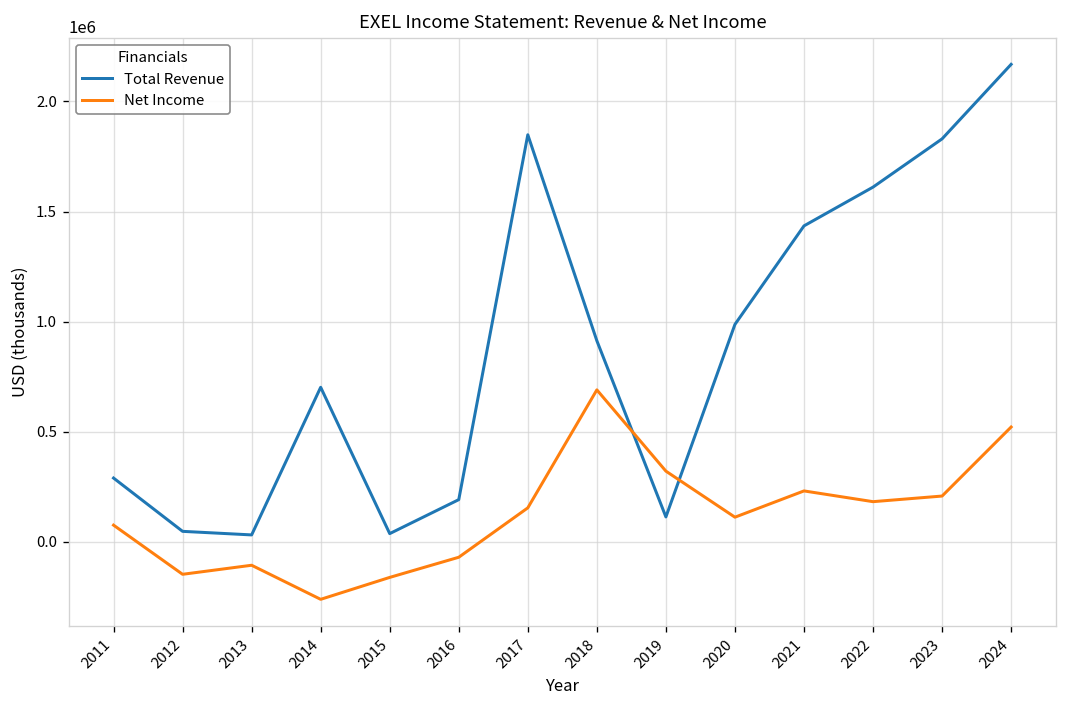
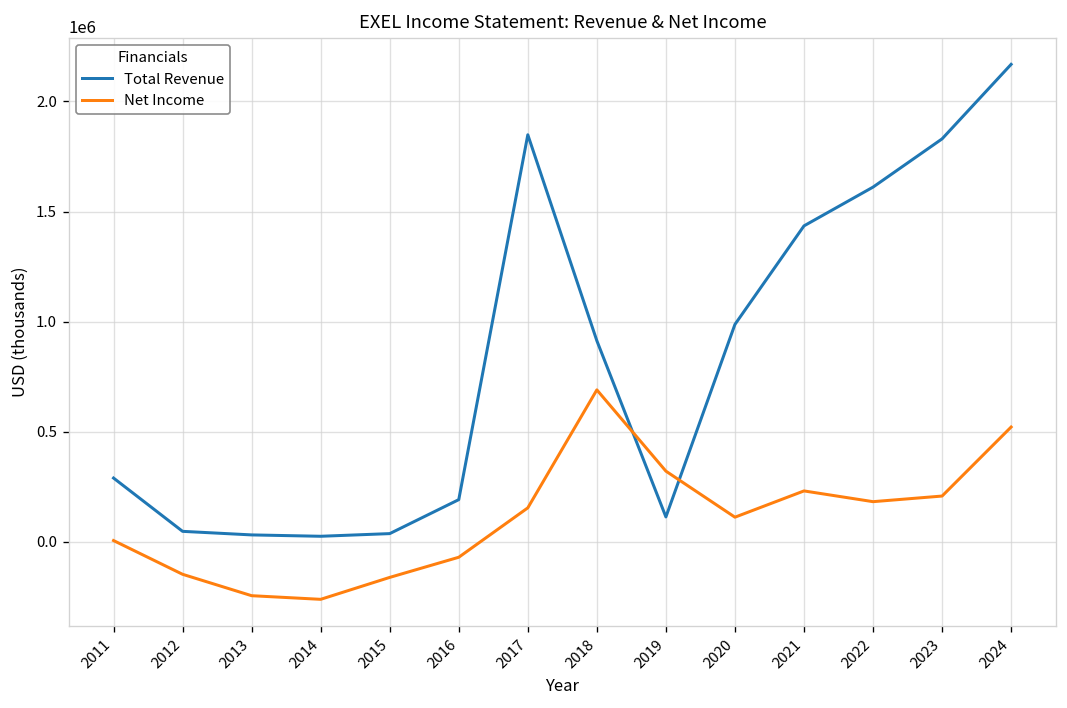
  {
    "Total Revenue": {
      "2011": 290000,
      "2012": 50000,
      "2013": 30000,
-     "2014": 700000,
+     "2014": 30000,
      "2015": 40000,
      "2016": 190000,
      "2017": 1850000,
      "2018": 910000,
      "2019": 110000,
      "2020": 990000,
      "2021": 1440000,
      "2022": 1610000,
      "2023": 1830000,
      "2024": 2170000
    },
    "Net Income": {
-     "2011": 80000,
+     "2011": 10000,
      "2012": -150000,
-     "2013": -110000,
+     "2013": -240000,
      "2014": -260000,
      "2015": -160000,
      "2016": -70000,
      "2017": 150000,
      "2018": 690000,
      "2019": 320000,
      "2020": 110000,
      "2021": 230000,
      "2022": 180000,
      "2023": 210000,
      "2024": 520000
    }
  }
